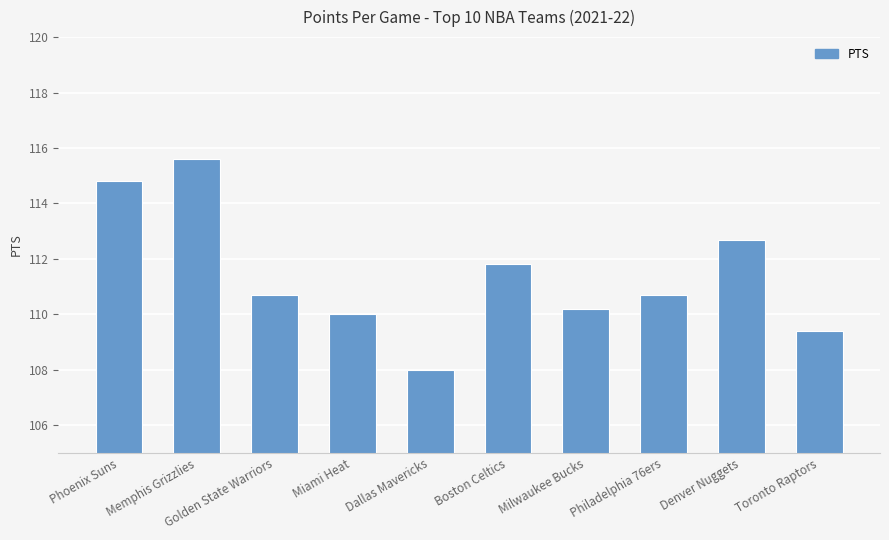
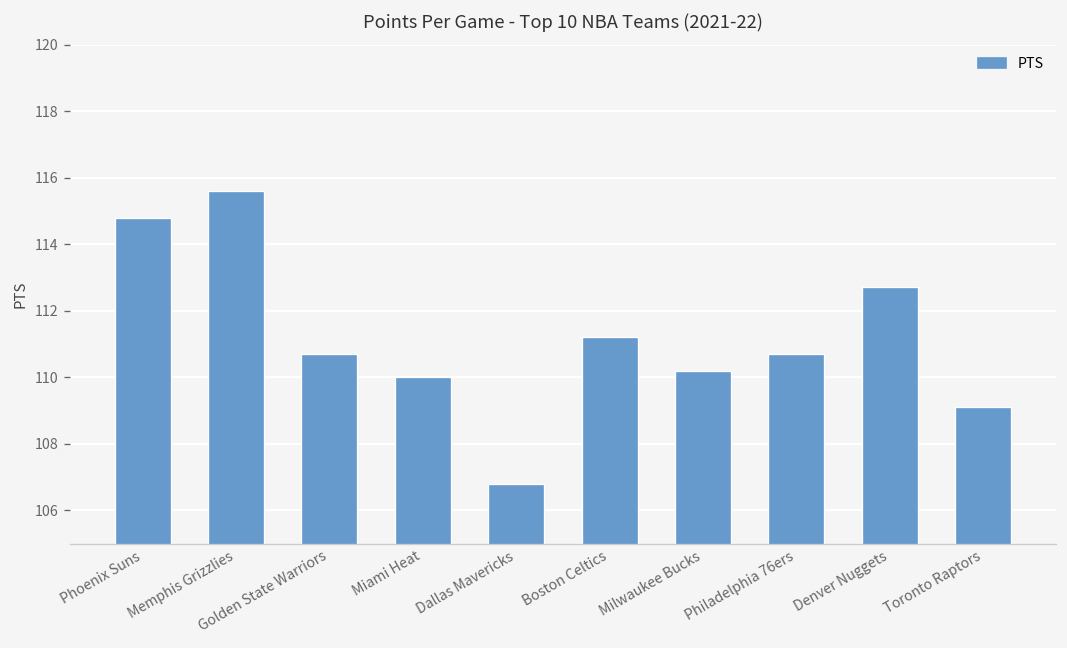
  {
    "Phoenix Suns": 114.8,
    "Memphis Grizzlies": 115.6,
    "Golden State Warriors": 110.7,
    "Miami Heat": 110.0,
-   "Dallas Mavericks": 108.0,
-   "Boston Celtics": 111.8,
+   "Dallas Mavericks": 106.8,
+   "Boston Celtics": 111.2,
    "Milwaukee Bucks": 110.2,
    "Philadelphia 76ers": 110.7,
    "Denver Nuggets": 112.7,
-   "Toronto Raptors": 109.4
+   "Toronto Raptors": 109.1
  }
